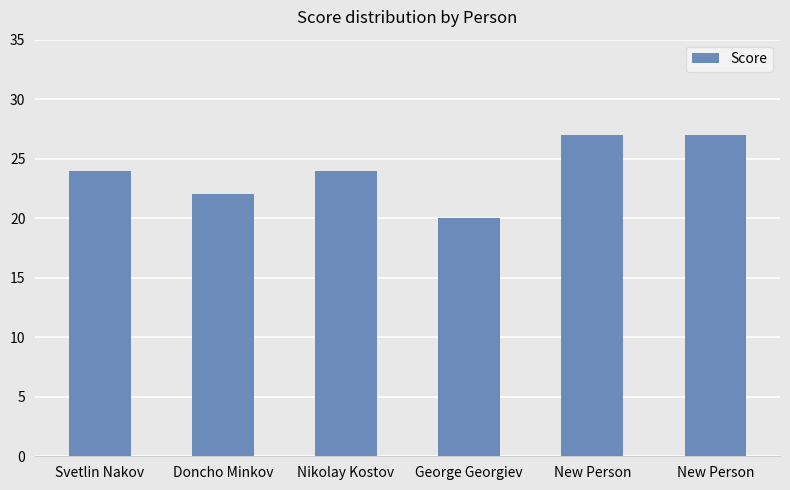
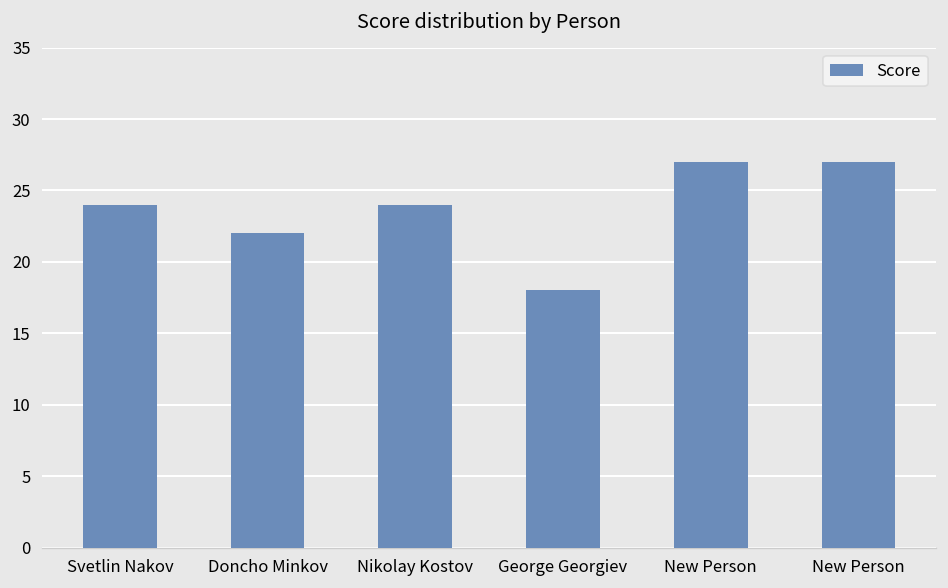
  {
    "Svetlin Nakov": 24,
    "Doncho Minkov": 22,
    "Nikolay Kostov": 24,
-   "George Georgiev": 20
+   "George Georgiev": 18
  }
